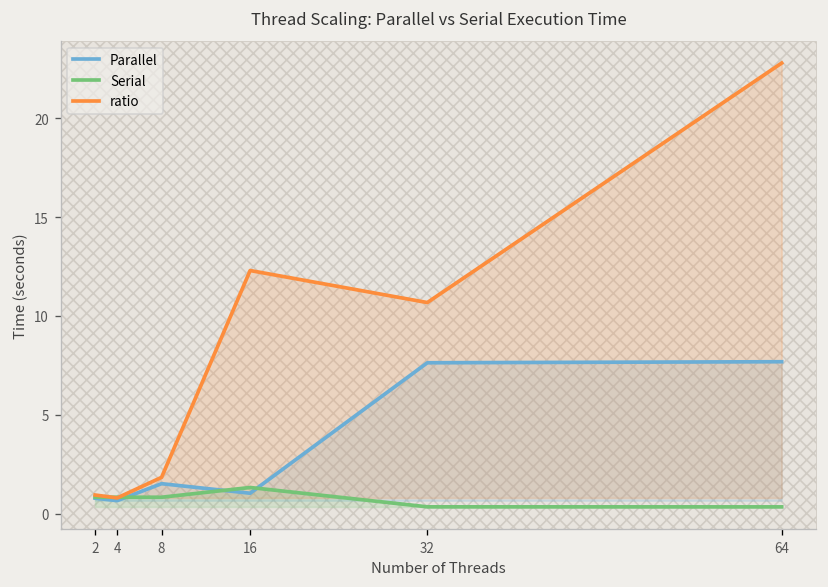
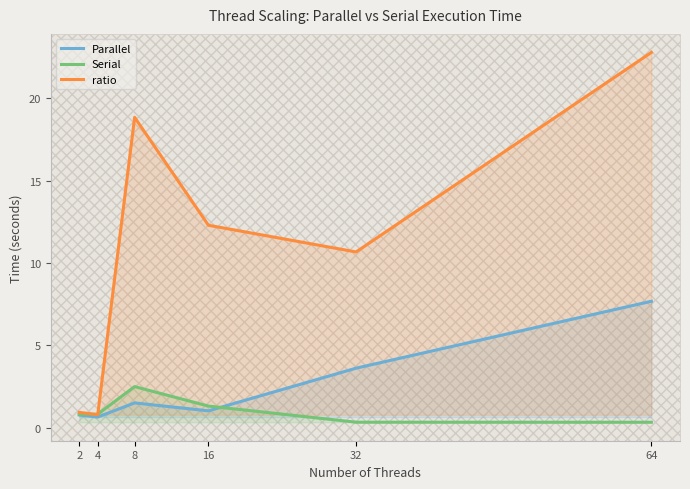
  {
    "Parallel": {
      "8": 1.5,
      "16": 1.0,
-     "32": 7.6,
+     "32": 3.6,
      "64": 7.7
    },
    "Serial": {
-     "8": 0.8,
+     "8": 2.5,
      "16": 1.3,
      "32": 0.3,
      "64": 0.3
    },
    "ratio": {
-     "8": 1.8,
+     "8": 18.9,
      "16": 12.3,
      "32": 10.7,
      "64": 22.8
    }
  }
